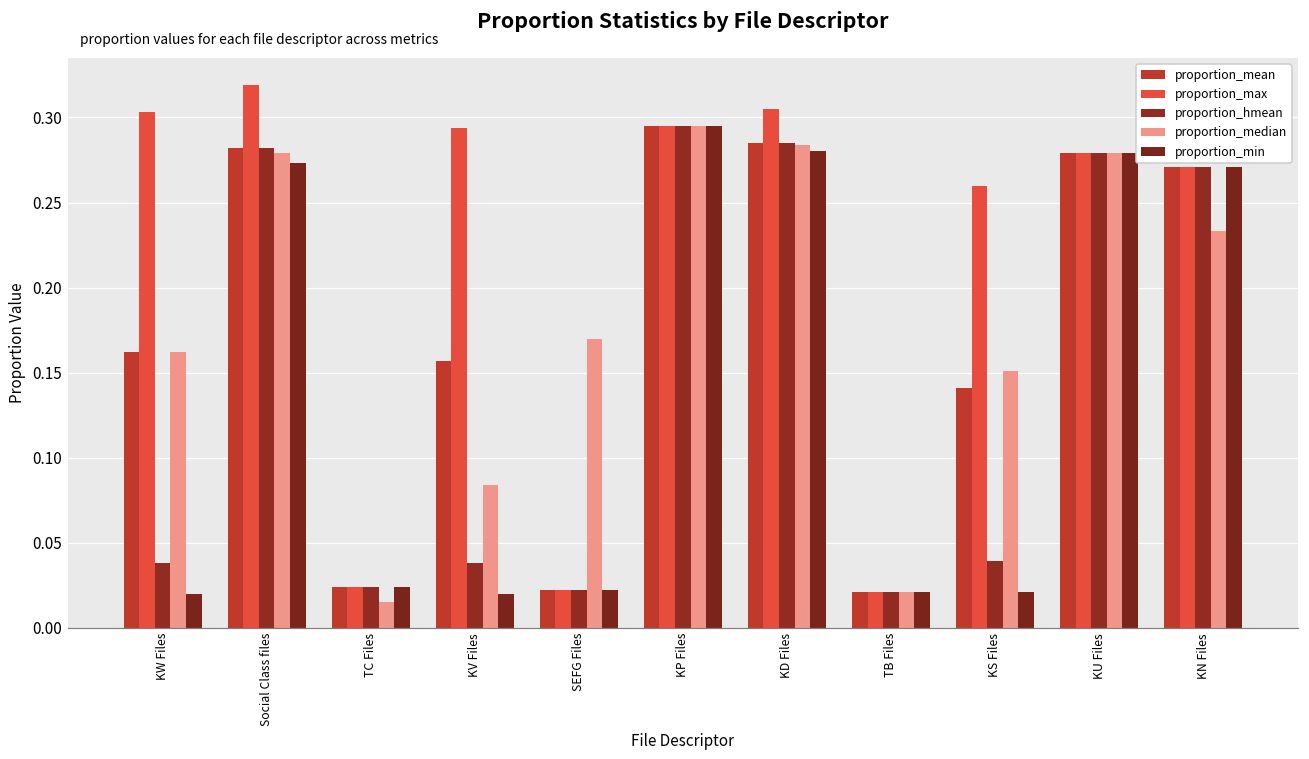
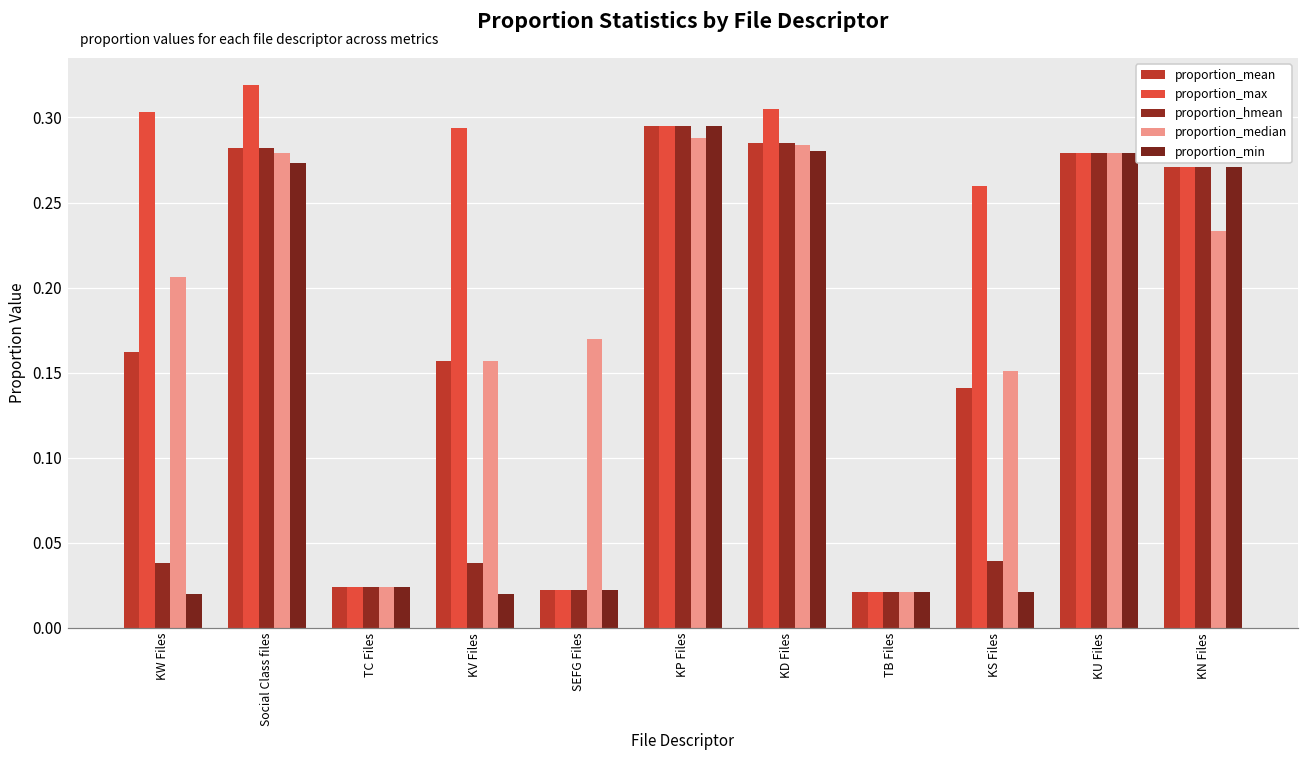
  {
    "proportion_median": {
-     "KW Files": 0.162,
+     "KW Files": 0.206,
      "Social Class files": 0.279,
-     "TC Files": 0.015,
-     "KV Files": 0.084,
+     "TC Files": 0.024,
+     "KV Files": 0.157,
      "SEFG Files": 0.170,
-     "KP Files": 0.295,
+     "KP Files": 0.288,
      "KD Files": 0.284,
      "TB Files": 0.021,
      "KS Files": 0.151,
      "KU Files": 0.279,
      "KN Files": 0.233
    }
  }
